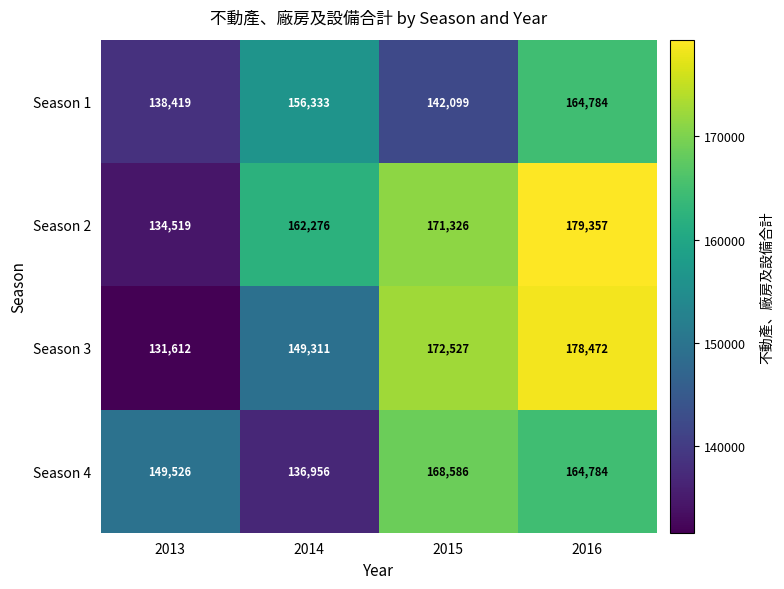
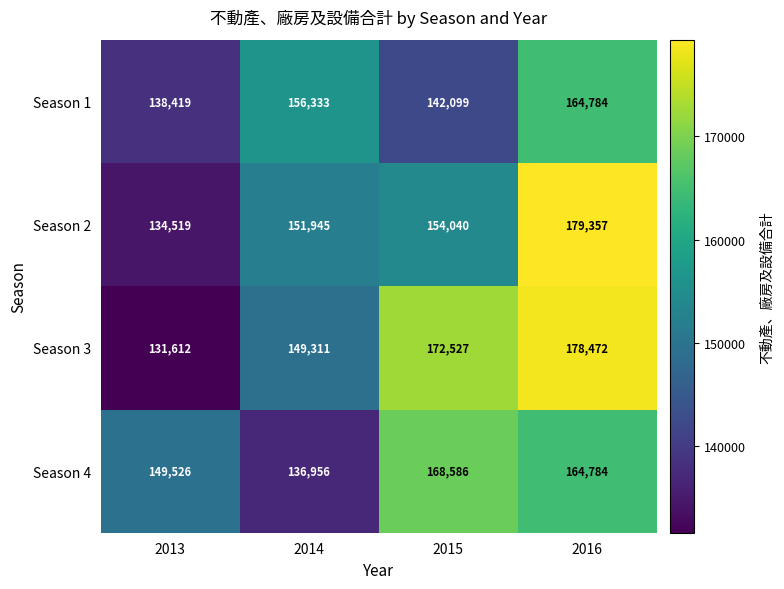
  {
    "Season 1": {
      "2013": "138,419",
      "2014": "156,333",
      "2015": "142,099",
      "2016": "164,784"
    },
    "Season 2": {
      "2013": "134,519",
-     "2014": "162,276",
-     "2015": "171,326",
+     "2014": "151,945",
+     "2015": "154,040",
      "2016": "179,357"
    },
    "Season 3": {
      "2013": "131,612",
      "2014": "149,311",
      "2015": "172,527",
      "2016": "178,472"
    },
    "Season 4": {
      "2013": "149,526",
      "2014": "136,956",
      "2015": "168,586",
      "2016": "164,784"
    }
  }
